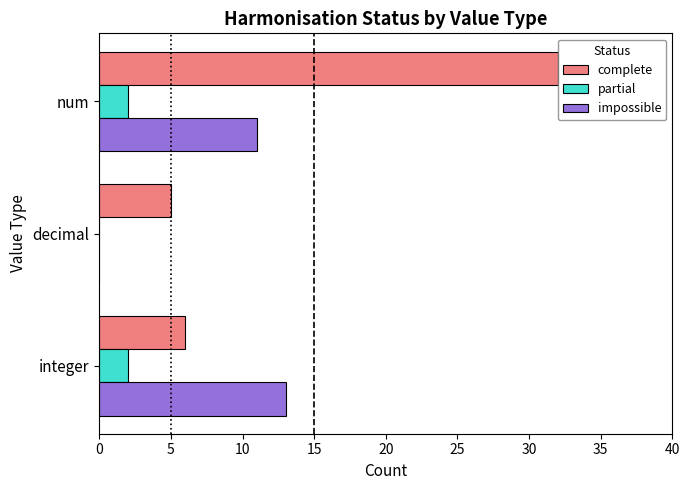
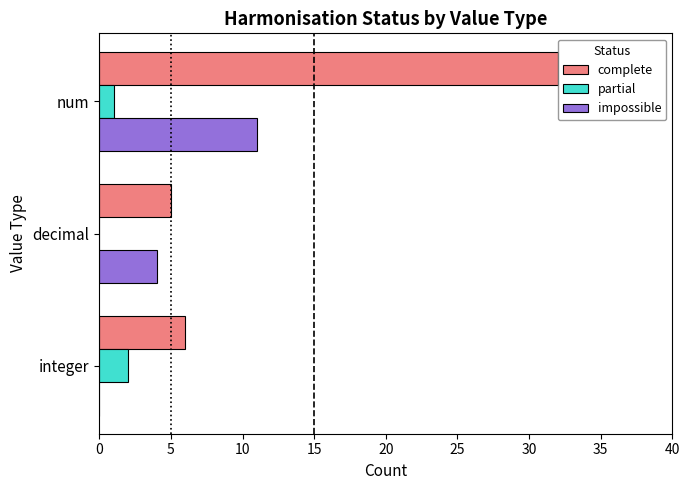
  {
    "complete": {
      "decimal": 5,
      "integer": 6
    },
    "partial": {
-     "num": 2,
+     "num": 1,
      "decimal": 0,
      "integer": 2
    },
    "impossible": {
      "num": 11,
-     "decimal": 0,
-     "integer": 13
+     "decimal": 4,
+     "integer": 0
    }
  }
